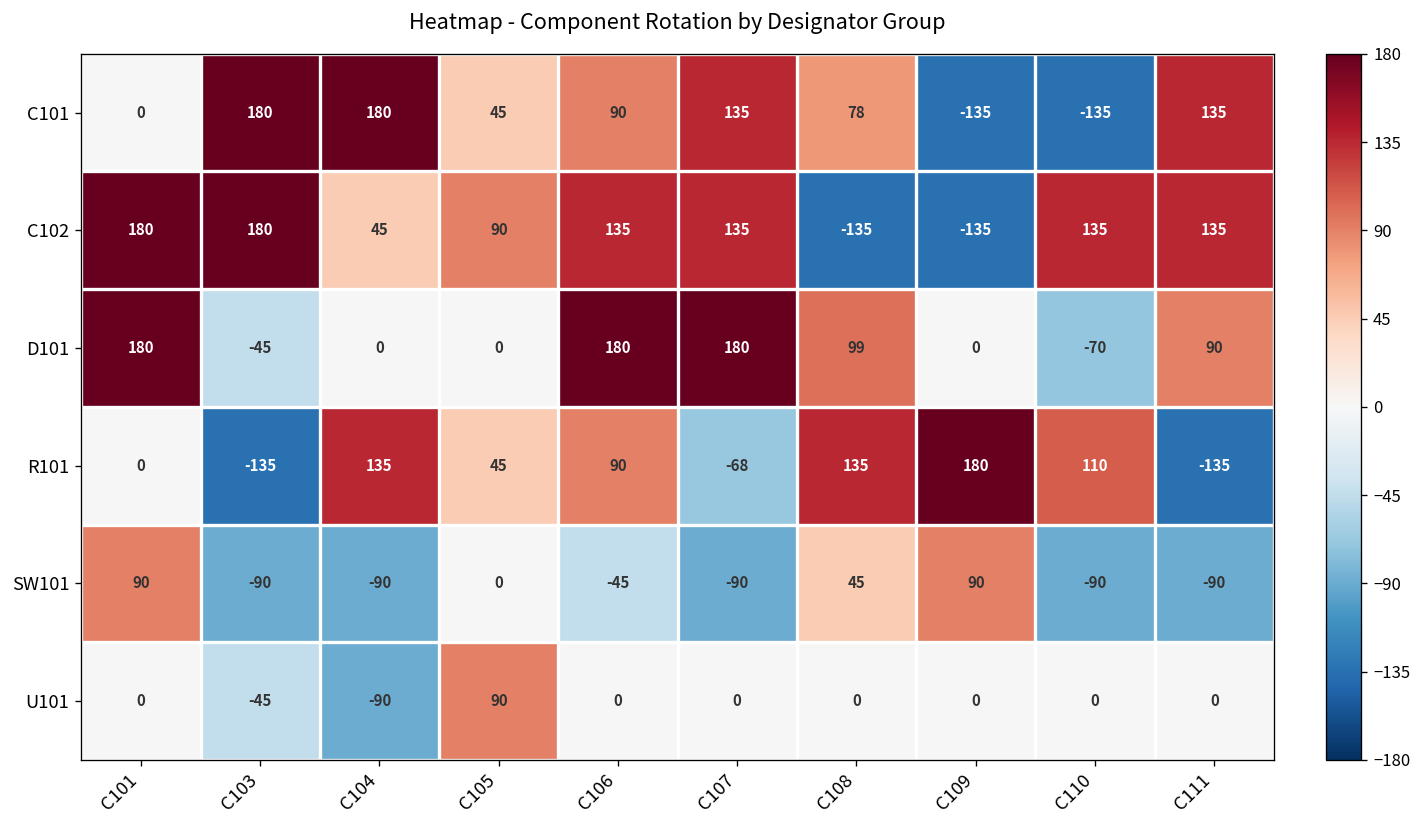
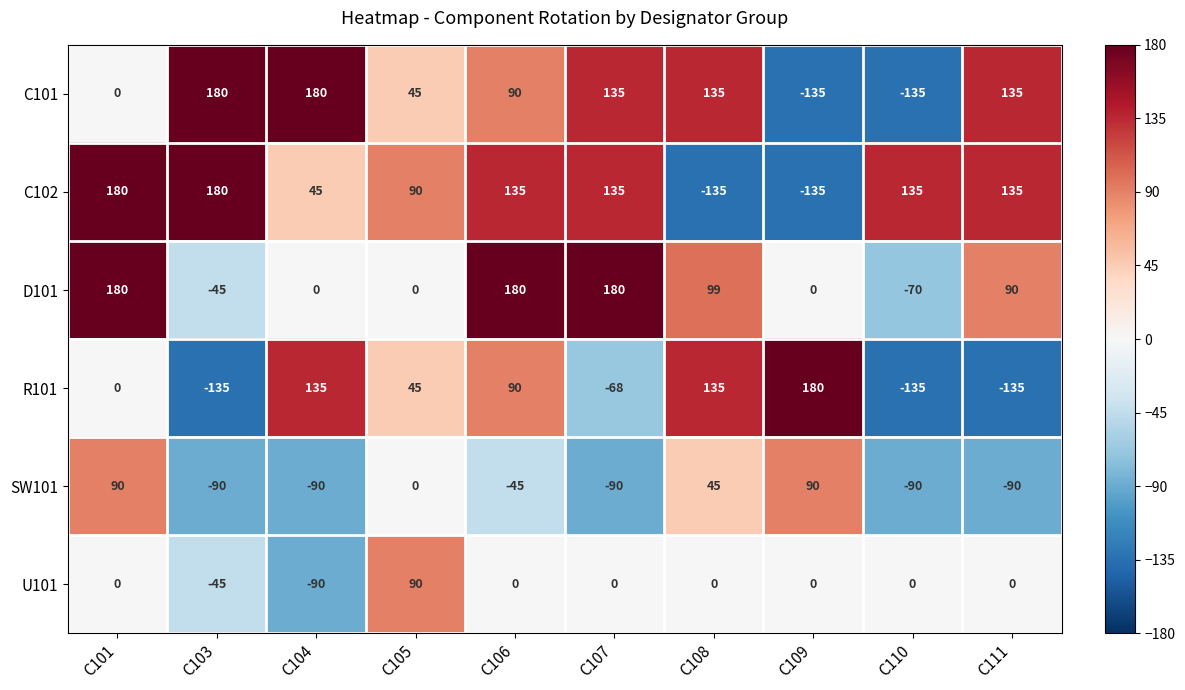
  {
    "C101": {
      "C101": 0,
      "C103": 180,
      "C104": 180,
      "C105": 45,
      "C106": 90,
      "C107": 135,
-     "C108": 78,
+     "C108": 135,
      "C109": -135,
      "C110": -135,
      "C111": 135
    },
    "C102": {
      "C101": 180,
      "C103": 180,
      "C104": 45,
      "C105": 90,
      "C106": 135,
      "C107": 135,
      "C108": -135,
      "C109": -135,
      "C110": 135,
      "C111": 135
    },
    "D101": {
      "C101": 180,
      "C103": -45,
      "C104": 0,
      "C105": 0,
      "C106": 180,
      "C107": 180,
      "C108": 99,
      "C109": 0,
      "C110": -70,
      "C111": 90
    },
    "R101": {
      "C101": 0,
      "C103": -135,
      "C104": 135,
      "C105": 45,
      "C106": 90,
      "C107": -68,
      "C108": 135,
      "C109": 180,
-     "C110": 110,
+     "C110": -135,
      "C111": -135
    },
    "SW101": {
      "C101": 90,
      "C103": -90,
      "C104": -90,
      "C105": 0,
      "C106": -45,
      "C107": -90,
      "C108": 45,
      "C109": 90,
      "C110": -90,
      "C111": -90
    },
    "U101": {
      "C101": 0,
      "C103": -45,
      "C104": -90,
      "C105": 90,
      "C106": 0,
      "C107": 0,
      "C108": 0,
      "C109": 0,
      "C110": 0,
      "C111": 0
    }
  }
